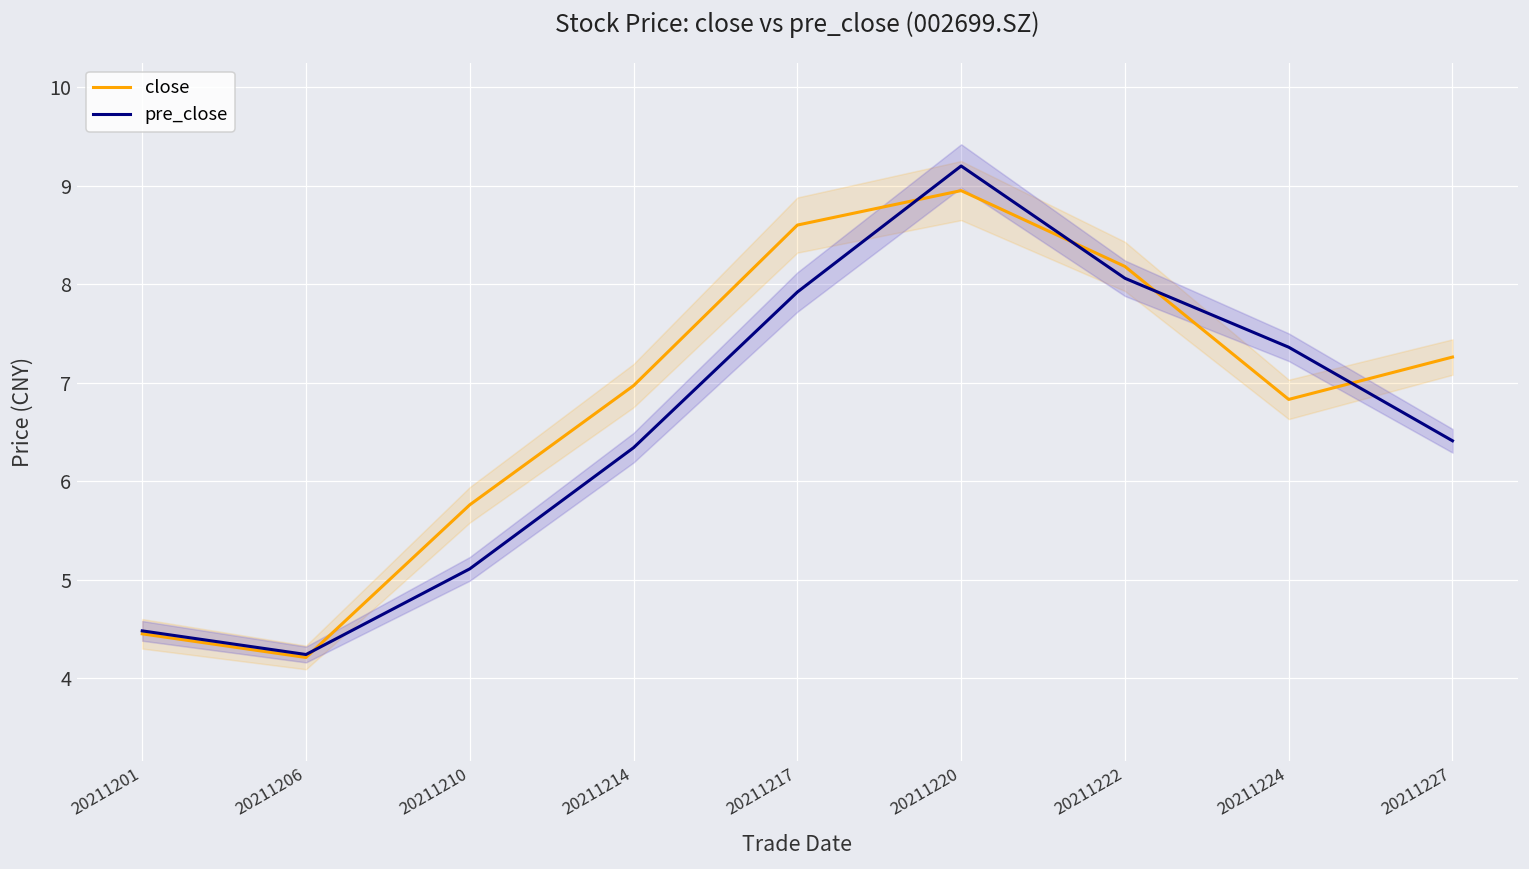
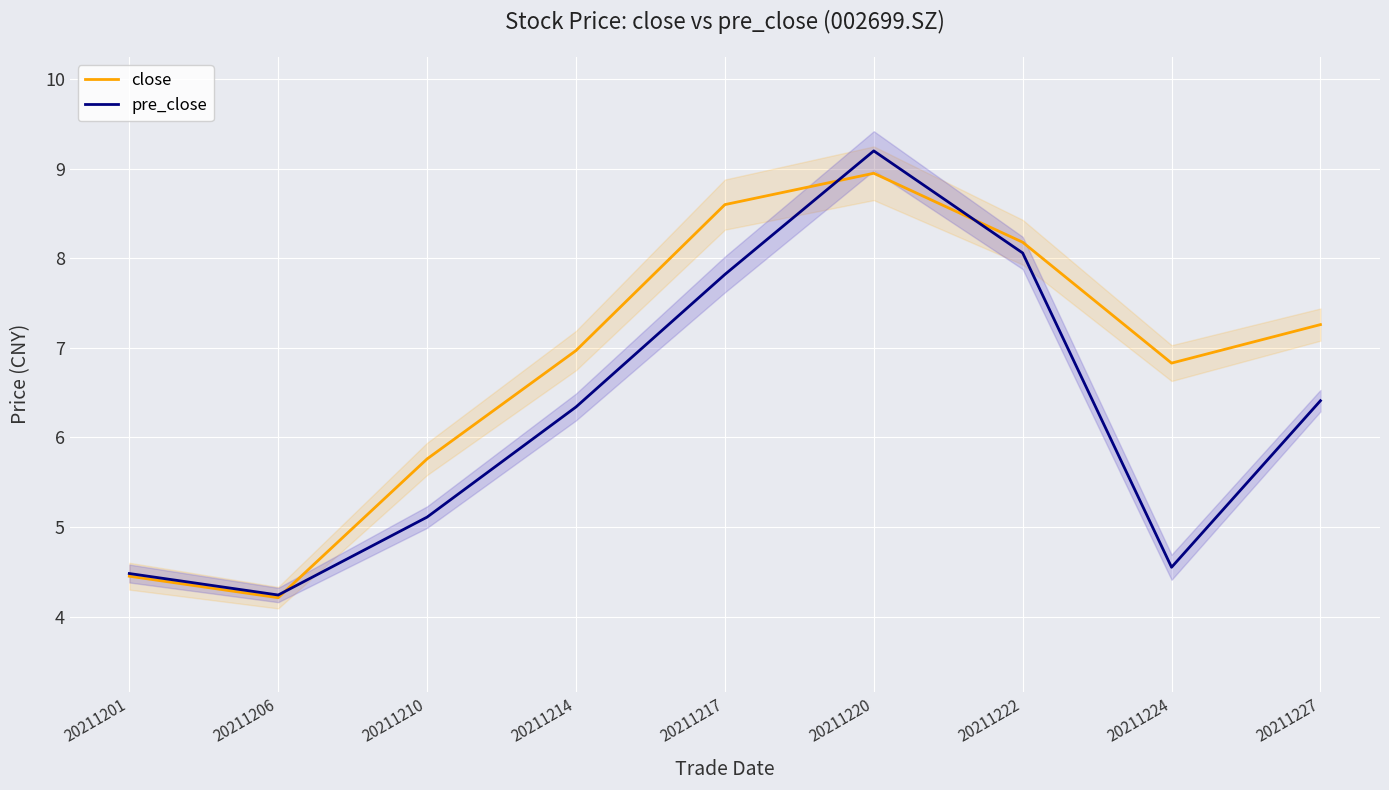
  {
    "pre_close": {
      "20211201": 4.5,
      "20211206": 4.2,
      "20211210": 5.1,
      "20211214": 6.3,
-     "20211217": 7.9,
+     "20211217": 7.8,
      "20211220": 9.2,
      "20211222": 8.1,
-     "20211224": 7.4,
+     "20211224": 4.6,
      "20211227": 6.4
    }
  }
